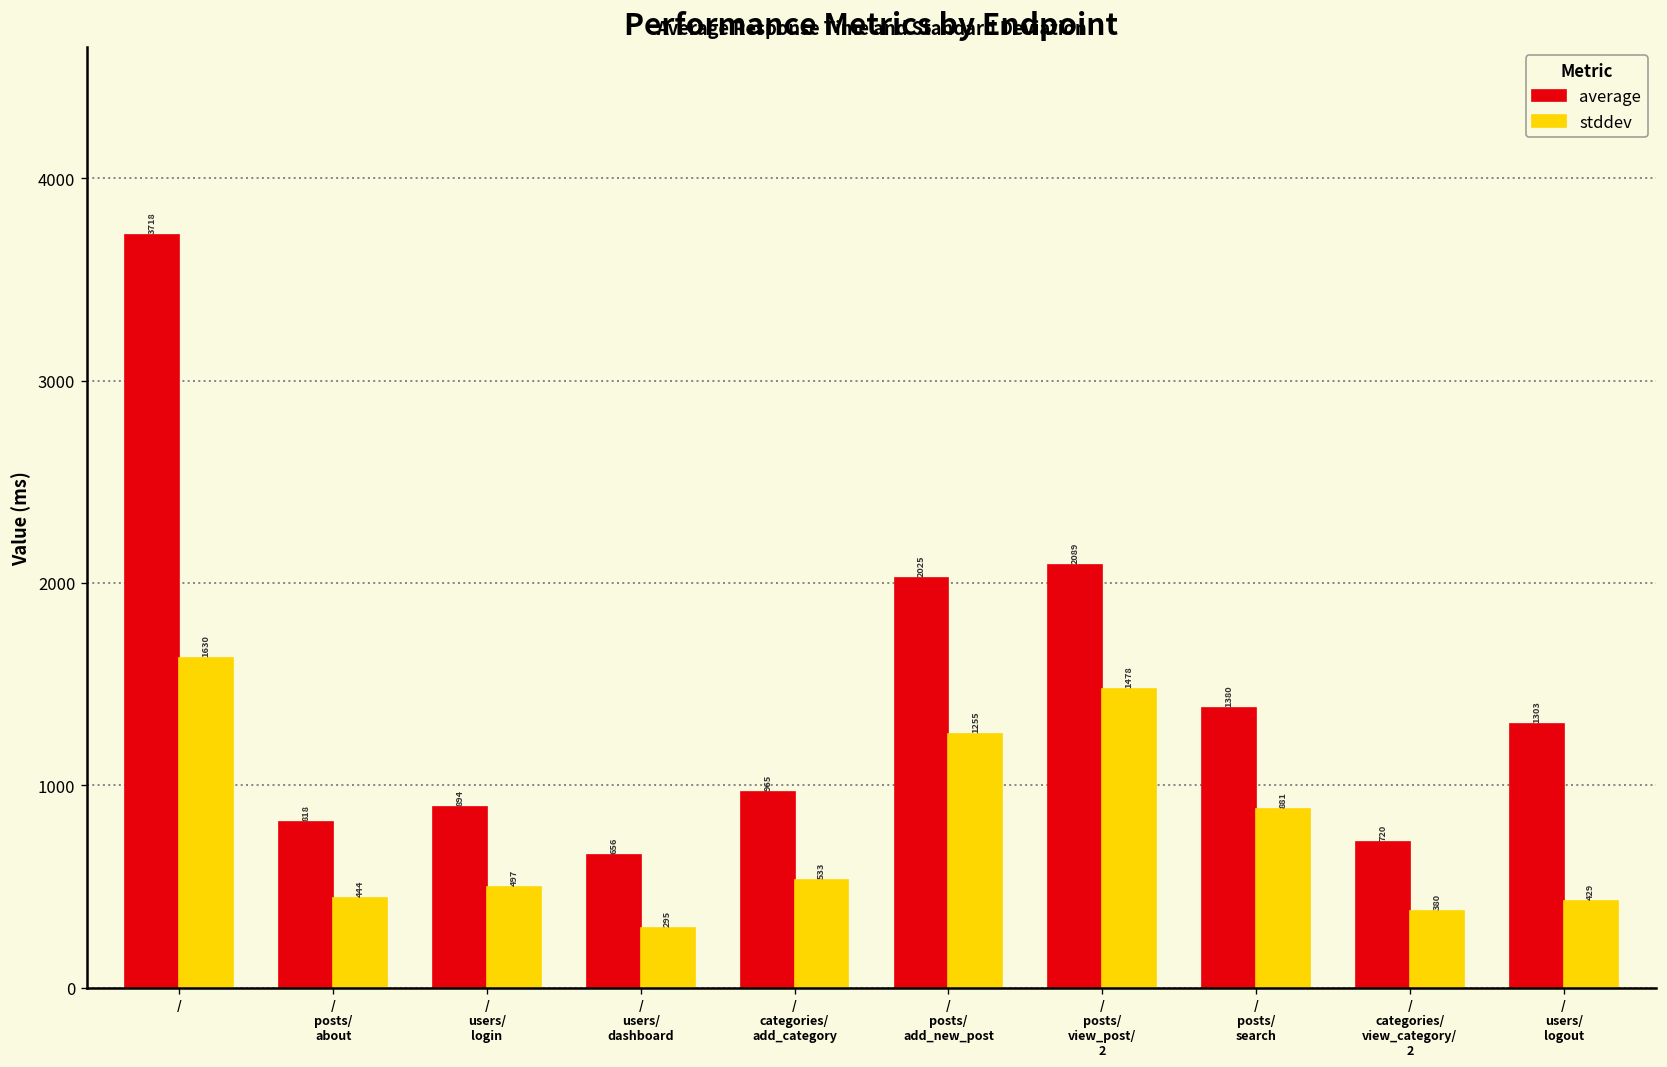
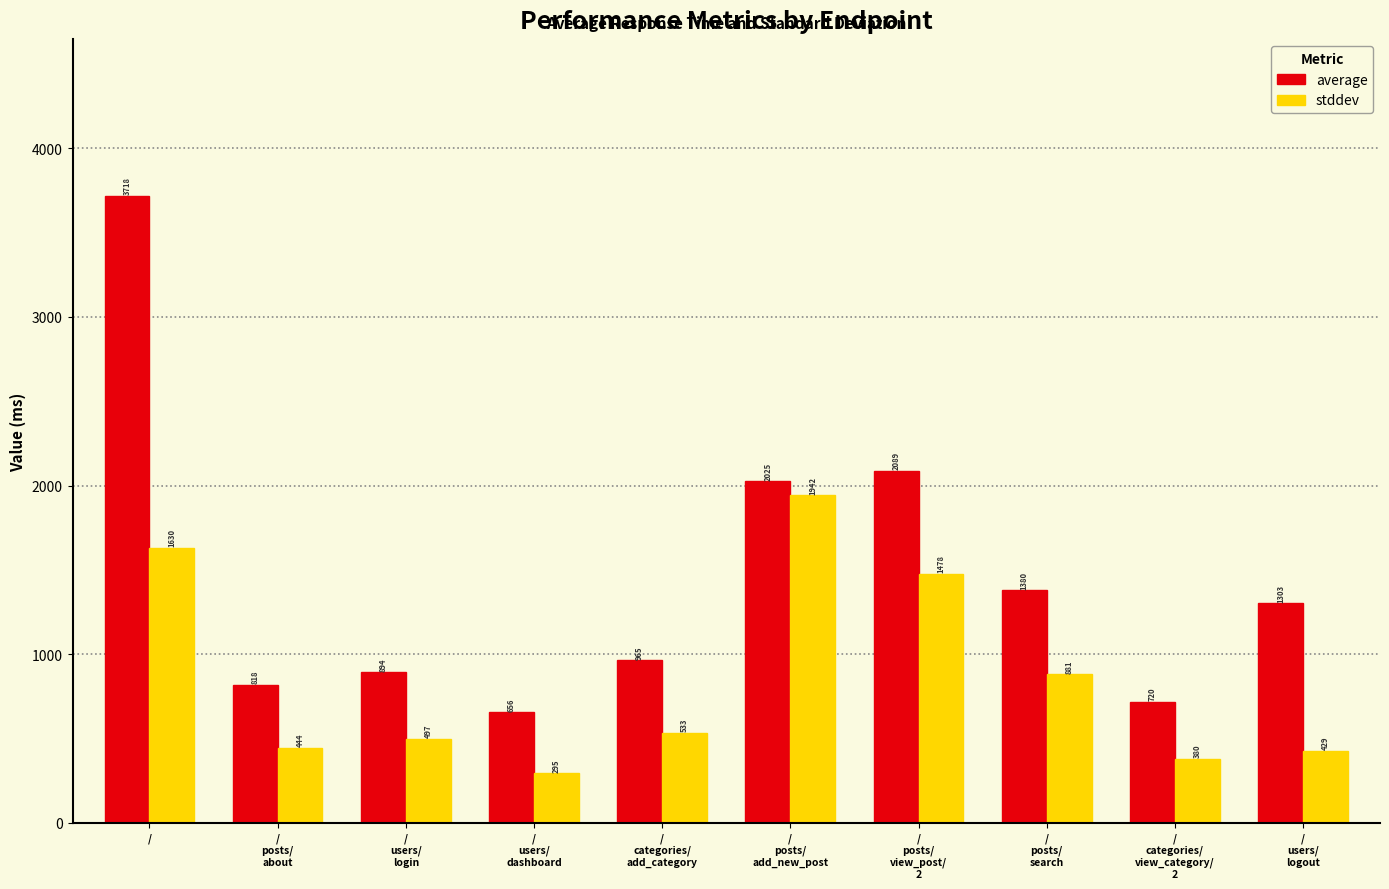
  {
    "average": {
      "/": 3718,
      "/ posts/ about": 818,
      "/ users/ login": 894,
      "/ users/ dashboard": 656,
      "/ categories/ add_category": 965,
      "/ posts/ add_new_post": 2025,
      "/ posts/ view_post/ 2": 2089,
      "/ posts/ search": 1380,
      "/ categories/ view_category/ 2": 720,
      "/ users/ logout": 1303
    },
    "stddev": {
      "/ users/ dashboard": 295,
      "/ categories/ add_category": 533,
-     "/ posts/ add_new_post": 1255,
+     "/ posts/ add_new_post": 1942,
      "/ posts/ view_post/ 2": 1478,
      "/ posts/ search": 881,
      "/ categories/ view_category/ 2": 380,
      "/ users/ logout": 429
    }
  }
